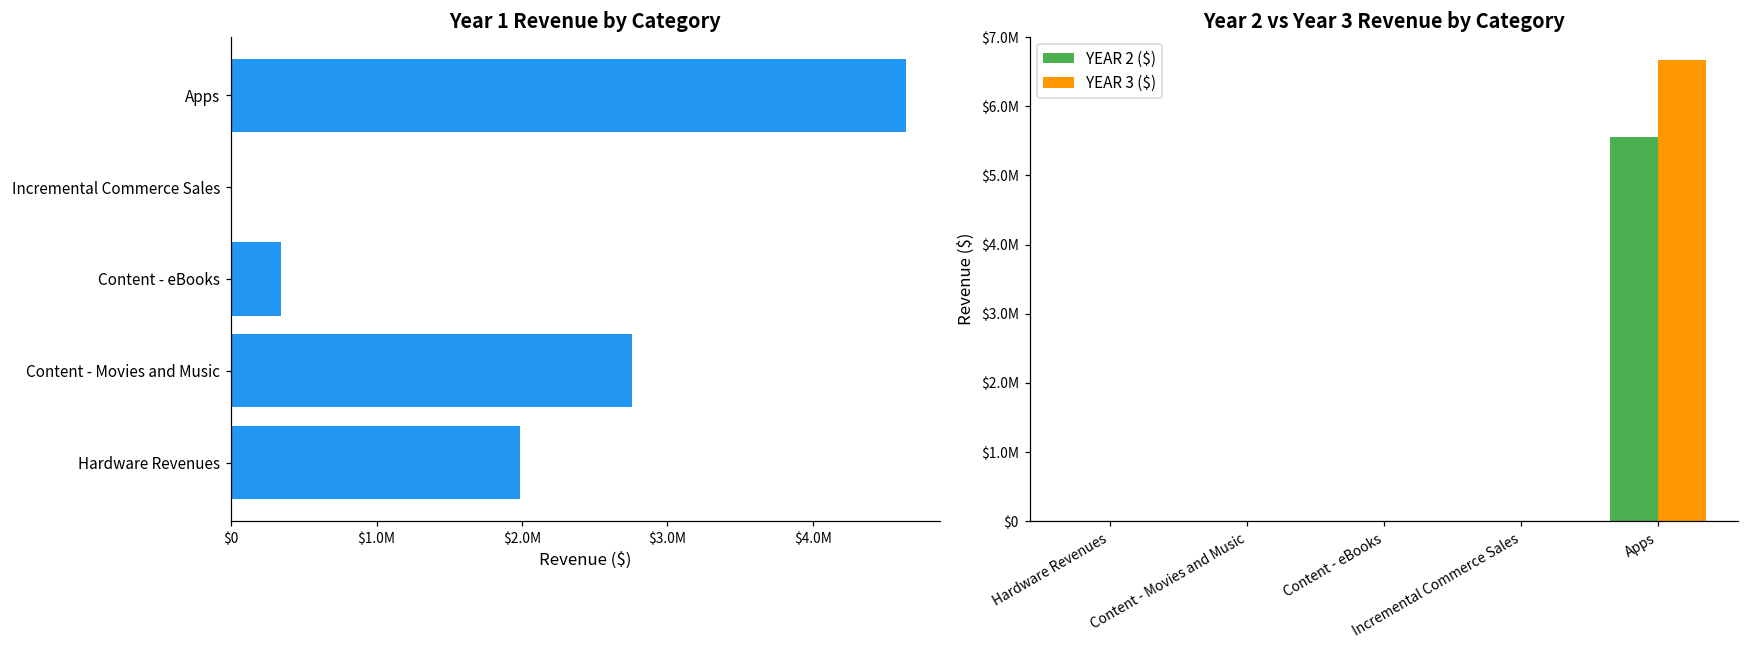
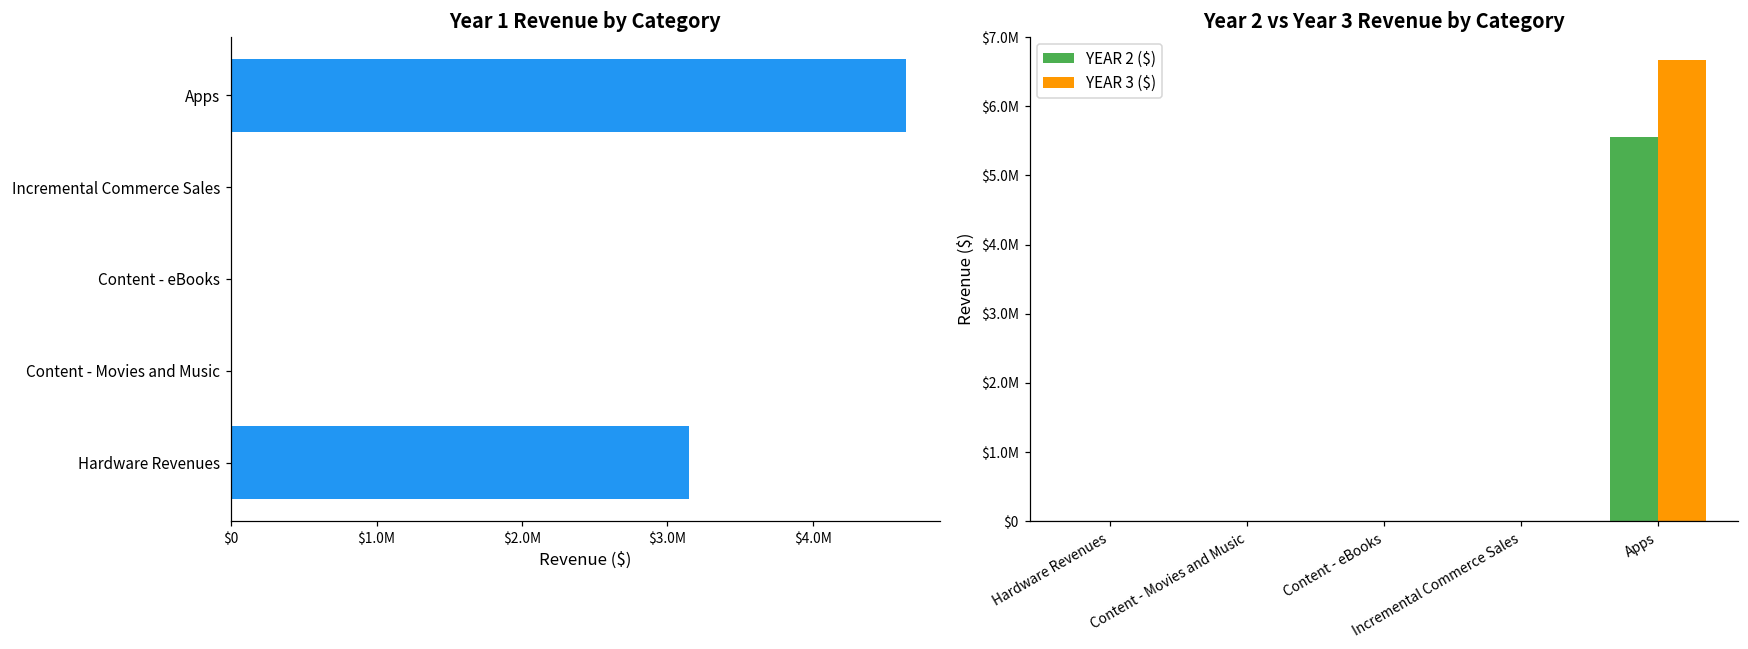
  {
    "Year 1 Revenue by Category": {
      "Apps": "$4640000",
-     "Content - eBooks": "$340000",
-     "Content - Movies and Music": "$2750000",
-     "Hardware Revenues": "$1990000"
+     "Content - eBooks": "$0",
+     "Content - Movies and Music": "$0",
+     "Hardware Revenues": "$3150000"
    },
    "Year 2 vs Year 3 Revenue by Category": {
      "YEAR 2 ($)": {
        "Hardware Revenues": "$0",
        "Apps": "$5600000"
      },
      "YEAR 3 ($)": {
        "Hardware Revenues": "$0",
        "Apps": "$6700000"
      }
    }
  }
